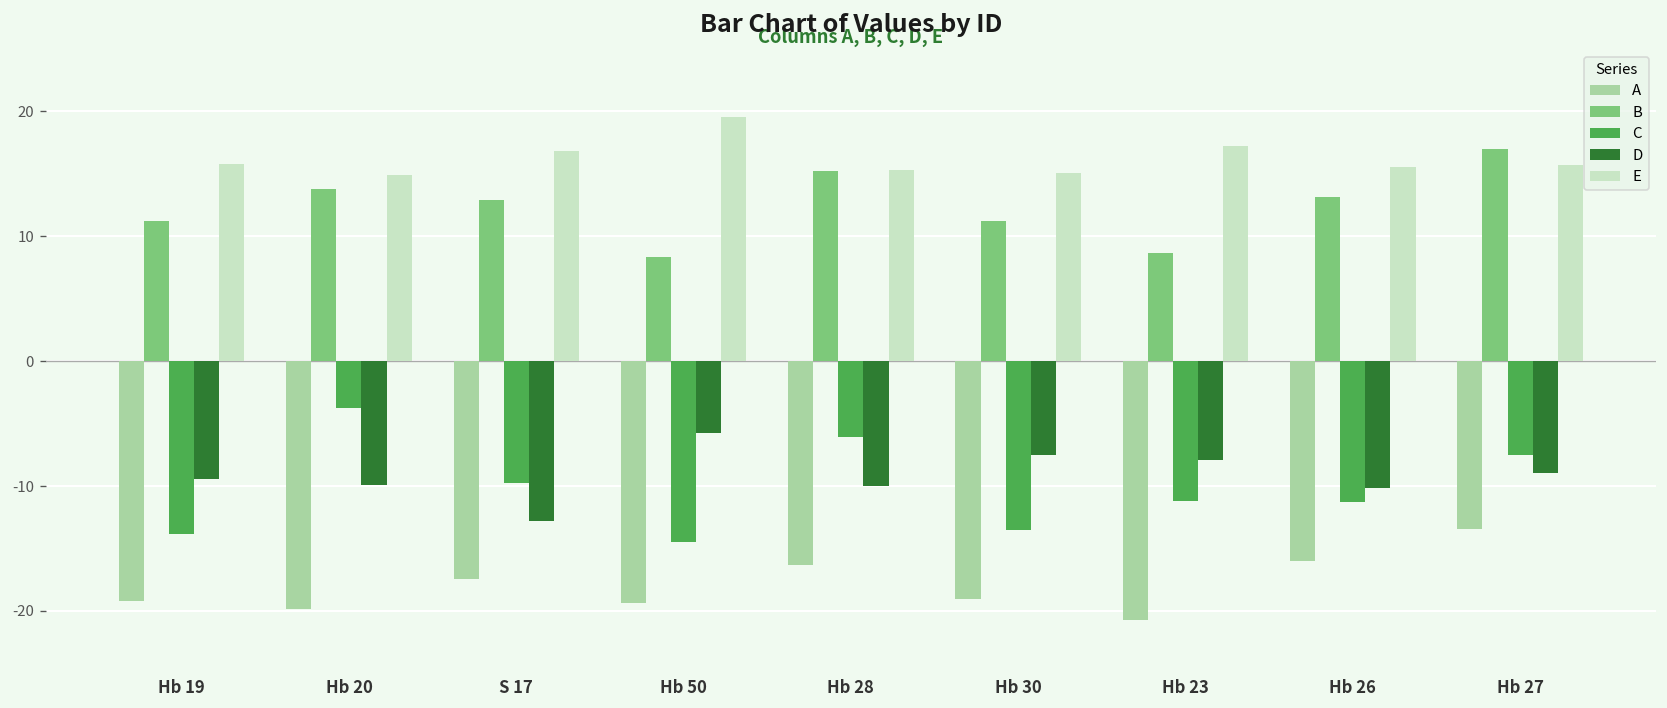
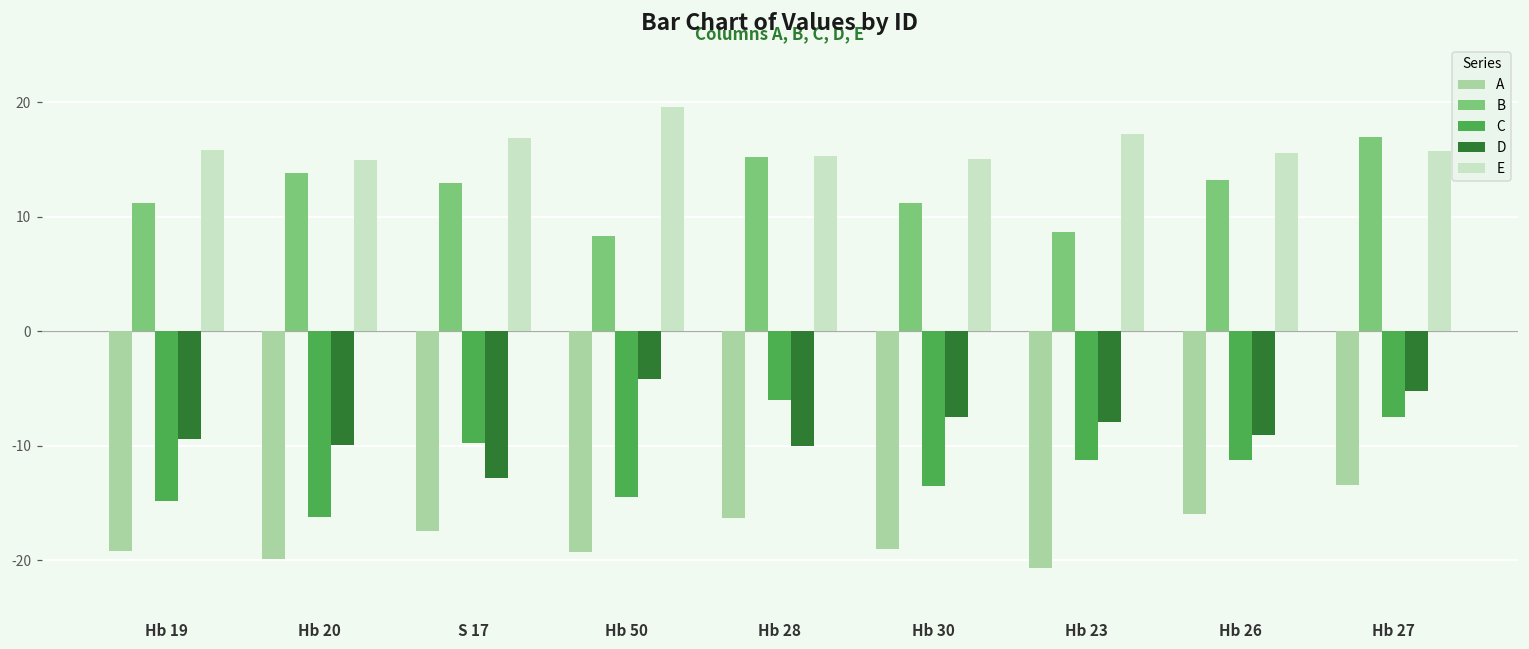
  {
    "C": {
-     "Hb 19": -13.8,
-     "Hb 20": -3.8,
+     "Hb 19": -14.8,
+     "Hb 20": -16.3,
      "S 17": -9.8,
      "Hb 50": -14.5,
      "Hb 28": -6.0,
      "Hb 30": -13.6,
      "Hb 23": -11.2,
      "Hb 26": -11.3,
      "Hb 27": -7.5
    },
    "D": {
      "Hb 19": -9.5,
      "Hb 20": -9.9,
      "S 17": -12.8,
-     "Hb 50": -5.8,
+     "Hb 50": -4.2,
      "Hb 28": -10.0,
      "Hb 30": -7.5,
      "Hb 23": -7.9,
-     "Hb 26": -10.2,
-     "Hb 27": -9.0
+     "Hb 26": -9.0,
+     "Hb 27": -5.2
    }
  }
